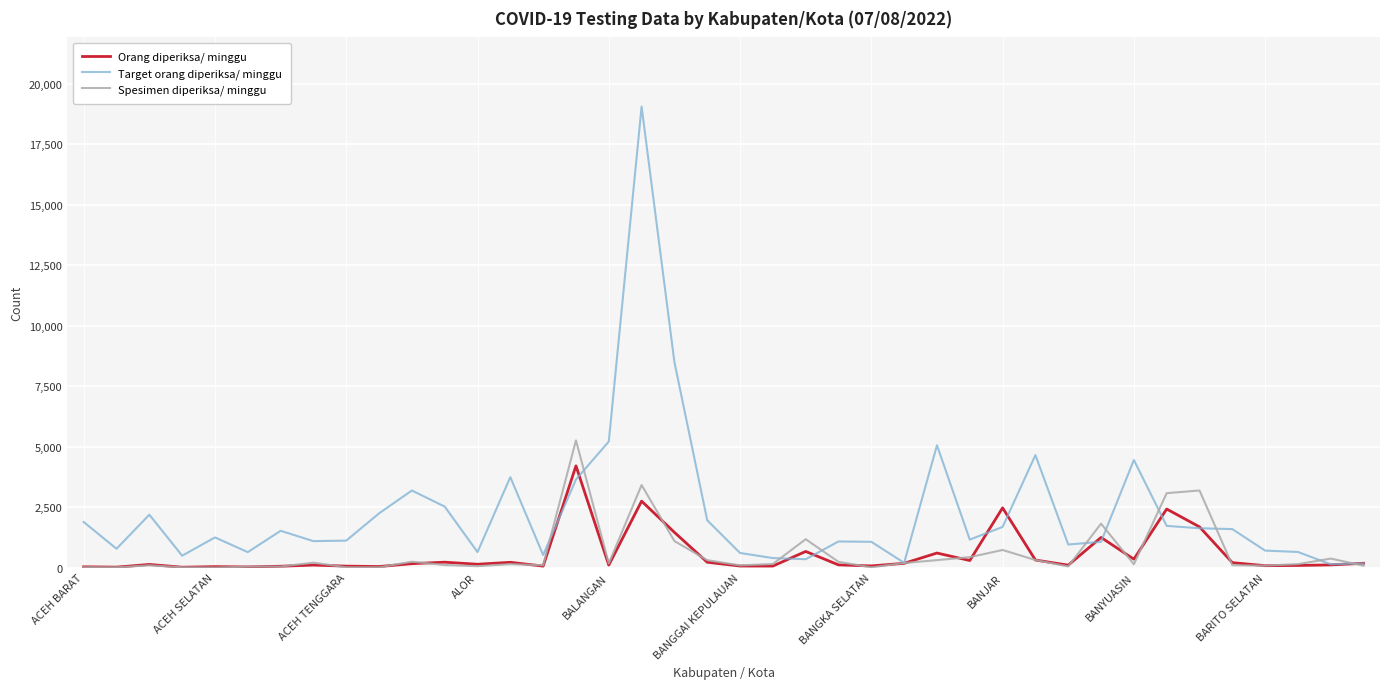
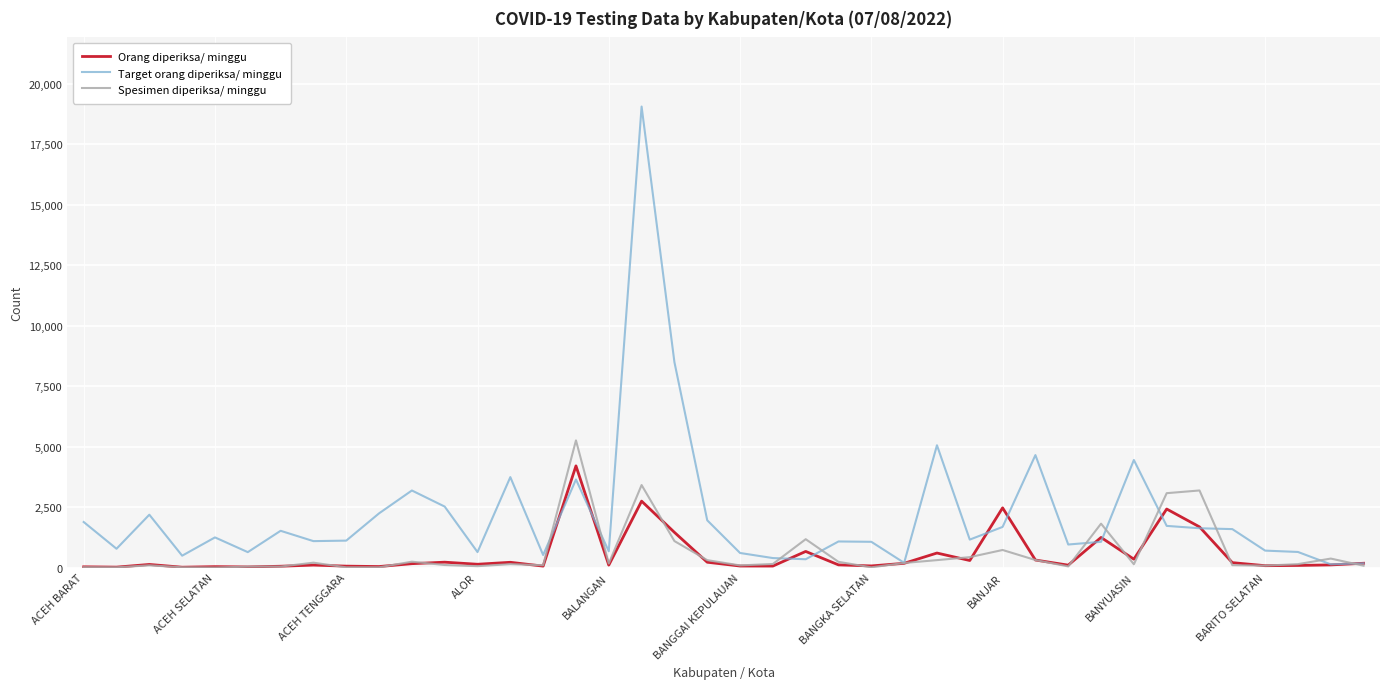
  {
    "Orang diperiksa/ minggu": {
      "BANJAR": "2,500",
      "BANYUASIN": "300"
    },
    "Target orang diperiksa/ minggu": {
      "ACEH BARAT": "1,900",
      "ACEH SELATAN": "1,200",
      "ACEH TENGGARA": "1,100",
      "ALOR": "600",
-     "BALANGAN": "5,200",
+     "BALANGAN": "700",
      "BANGGAI KEPULAUAN": "600",
      "BANGKA SELATAN": "1,100",
      "BANJAR": "1,700",
      "BANYUASIN": "4,400",
      "BARITO SELATAN": "700"
    },
    "Spesimen diperiksa/ minggu": {
      "BANJAR": "700",
      "BANYUASIN": "100"
    }
  }
